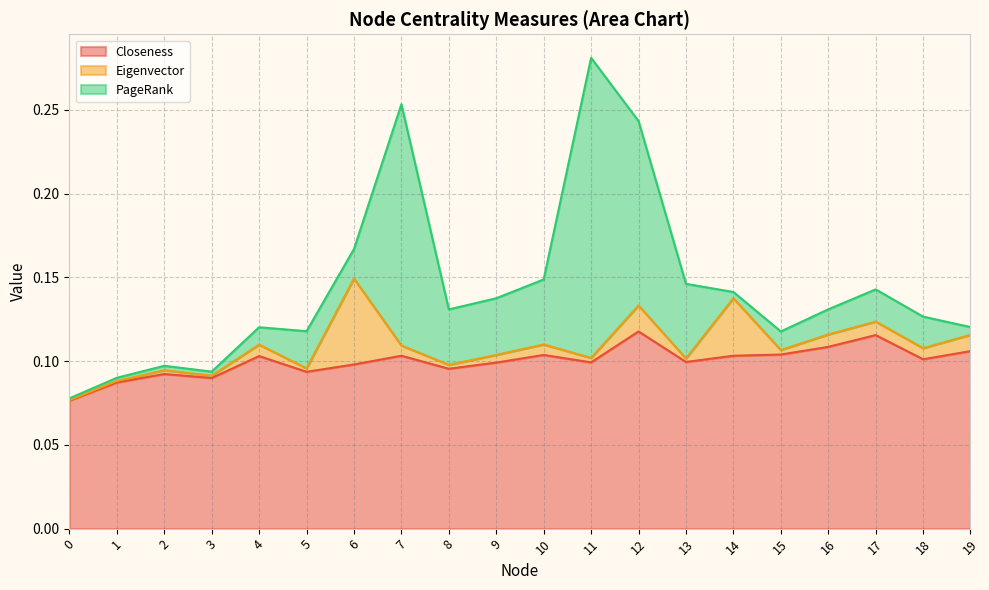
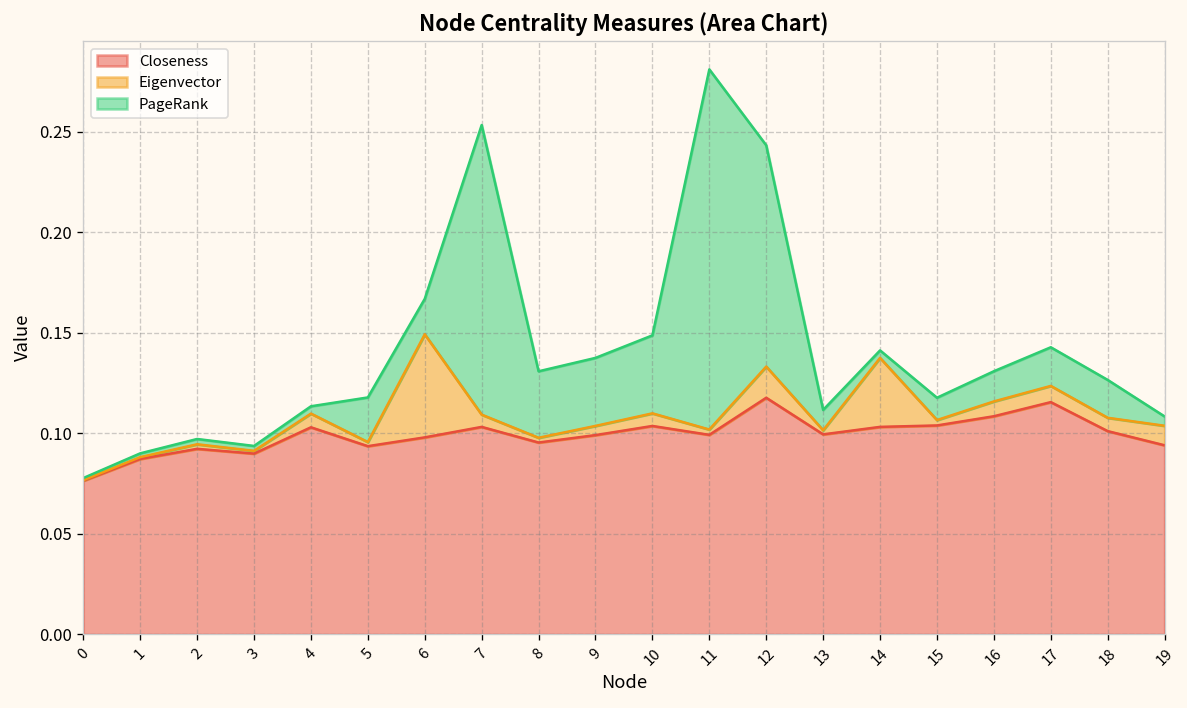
  {
    "Closeness": {
      "2": 0.092,
      "4": 0.103,
      "5": 0.094,
      "6": 0.098,
      "7": 0.103,
      "8": 0.095,
      "9": 0.099,
      "10": 0.104,
      "11": 0.099,
      "12": 0.118,
      "13": 0.100,
      "14": 0.103,
      "15": 0.104,
      "16": 0.109,
      "17": 0.116,
      "18": 0.101,
-     "19": 0.106
+     "19": 0.094
    },
    "Eigenvector": {
      "2": 0.002,
      "4": 0.007,
      "5": 0.002,
      "6": 0.051,
      "7": 0.006,
      "8": 0.002,
      "9": 0.005,
      "10": 0.006,
      "11": 0.003,
      "12": 0.016,
      "13": 0.002,
      "14": 0.034,
      "15": 0.003,
      "16": 0.007,
      "17": 0.008,
      "18": 0.007,
      "19": 0.010
    },
    "PageRank": {
      "1": 0.002,
      "2": 0.003,
      "3": 0.002,
-     "4": 0.010,
+     "4": 0.004,
      "5": 0.022,
      "6": 0.018,
      "7": 0.144,
      "8": 0.033,
      "9": 0.034,
      "10": 0.039,
      "11": 0.179,
      "12": 0.110,
-     "13": 0.045,
+     "13": 0.010,
      "14": 0.004,
      "15": 0.011,
      "16": 0.015,
      "17": 0.019,
      "18": 0.019,
      "19": 0.005
    }
  }
